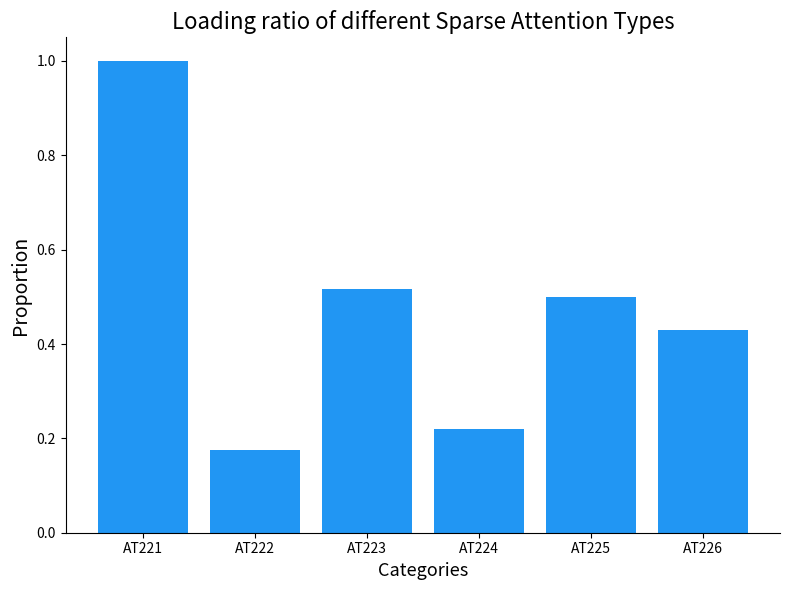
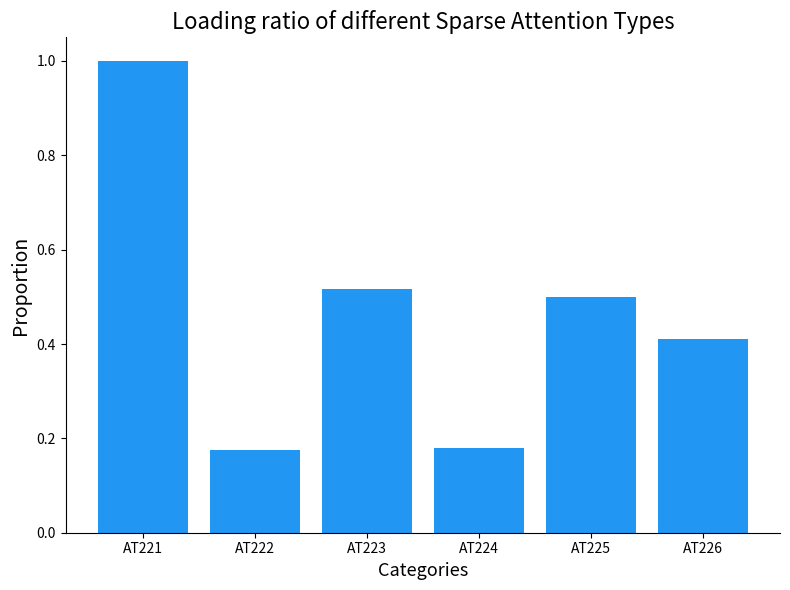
  {
    "AT221": 1.00,
    "AT222": 0.18,
    "AT223": 0.52,
-   "AT224": 0.22,
+   "AT224": 0.18,
    "AT225": 0.50,
-   "AT226": 0.43
+   "AT226": 0.41
  }
